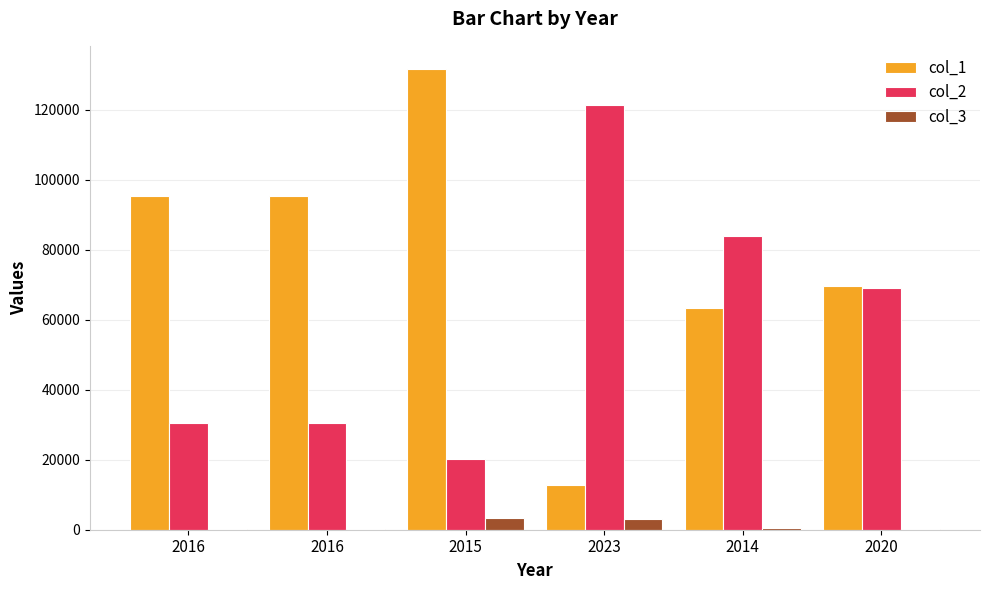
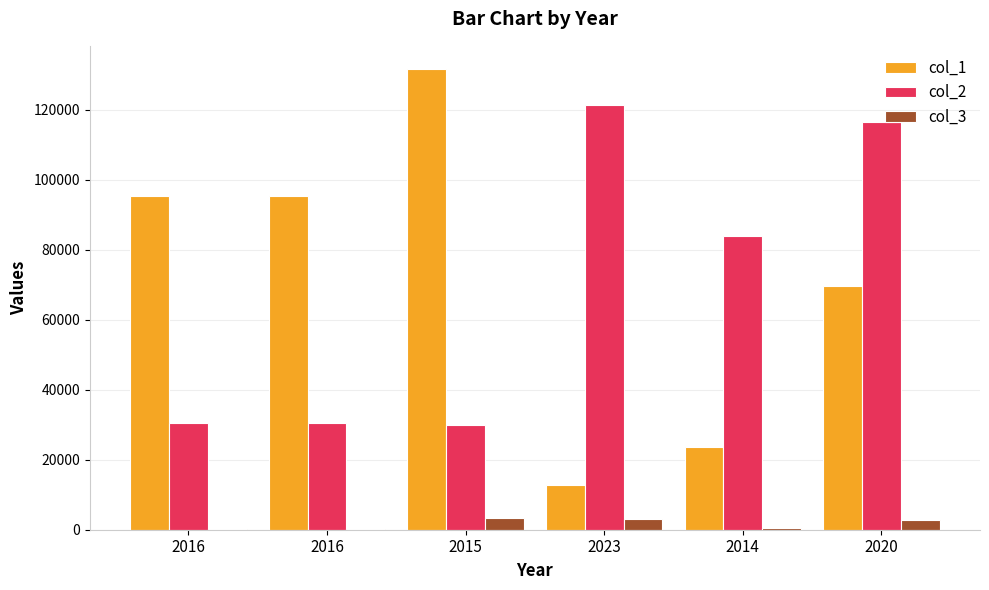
  {
    "col_1": {
      "2015": 132000,
      "2023": 13000,
-     "2014": 63000,
+     "2014": 24000,
      "2020": 70000
    },
    "col_2": {
-     "2015": 20000,
+     "2015": 30000,
      "2023": 121000,
      "2014": 84000,
-     "2020": 69000
+     "2020": 116000
    },
    "col_3": {
      "2015": 3000,
      "2023": 3000,
-     "2020": 0
+     "2020": 3000
    }
  }
